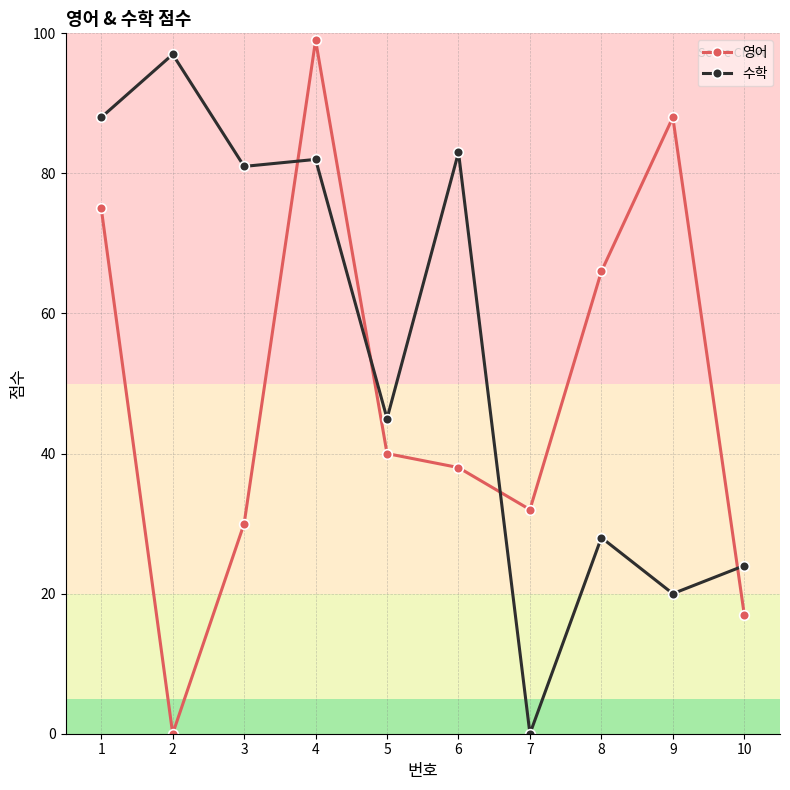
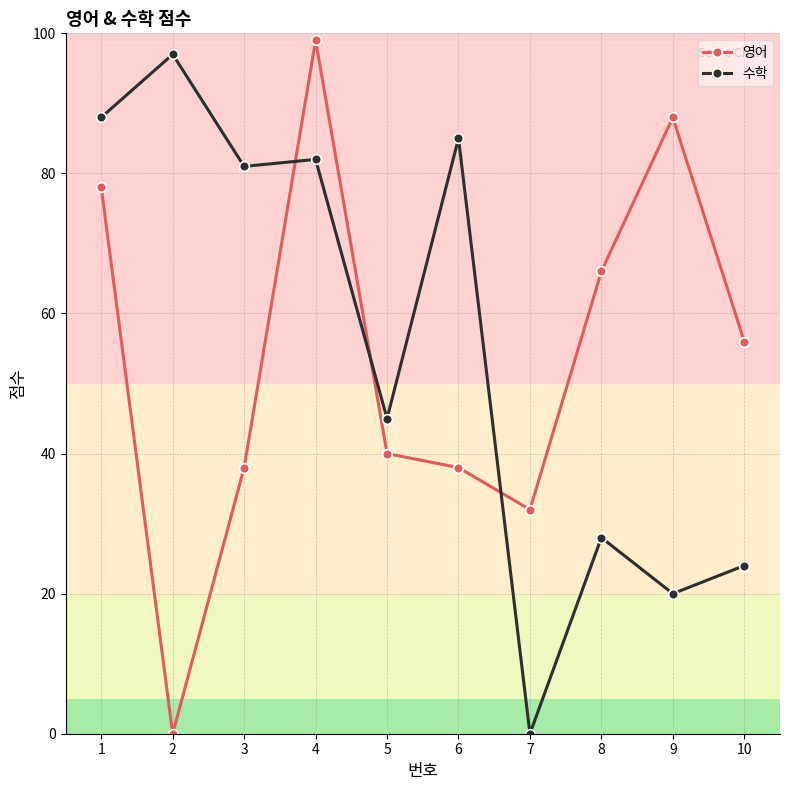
  {
    "영어": {
-     "1": 75,
+     "1": 78,
      "2": 0,
-     "3": 30,
+     "3": 38,
      "4": 99,
      "5": 40,
      "6": 38,
      "7": 32,
      "8": 66,
      "9": 88,
-     "10": 17
+     "10": 56
    },
    "수학": {
      "1": 88,
      "2": 97,
      "3": 81,
      "4": 82,
      "5": 45,
-     "6": 83,
+     "6": 85,
      "7": 0,
      "8": 28,
      "9": 20,
      "10": 24
    }
  }
